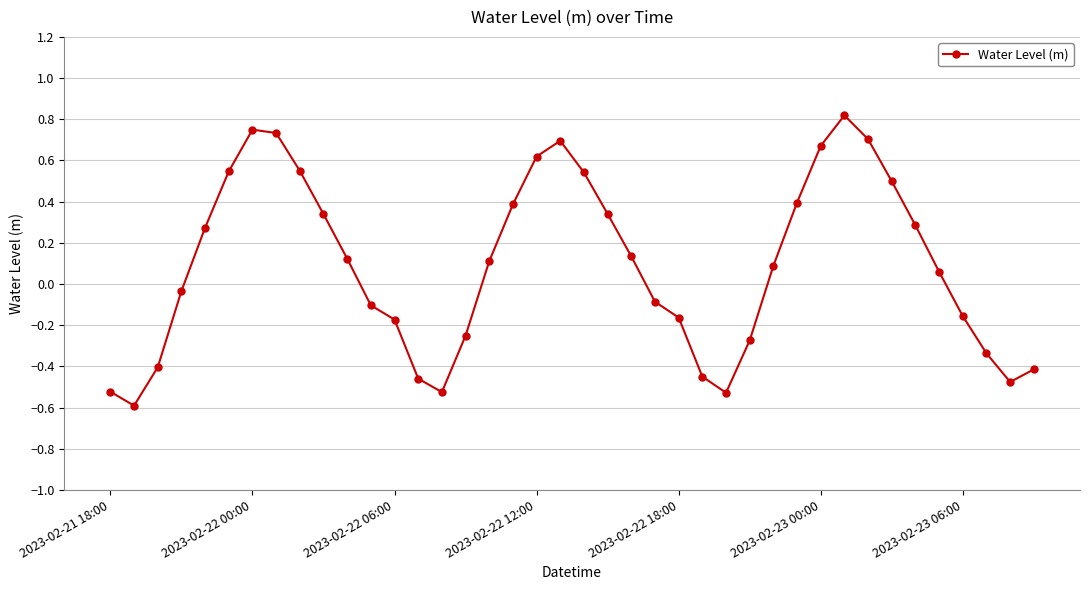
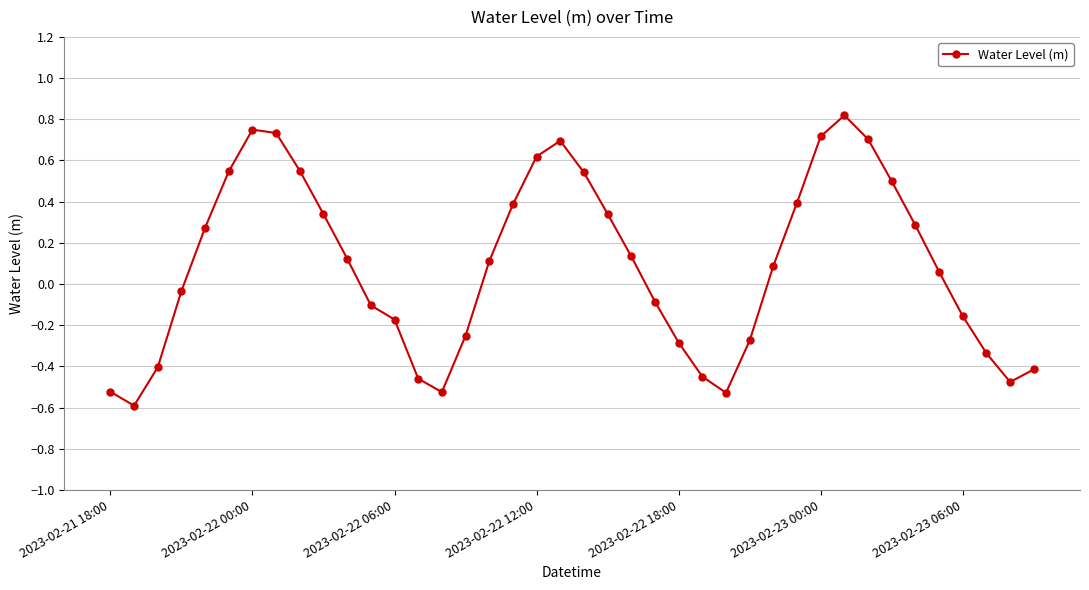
  {
    "2023-02-21 18:00": -0.52,
    "2023-02-22 00:00": 0.75,
    "2023-02-22 06:00": -0.17,
    "2023-02-22 12:00": 0.62,
-   "2023-02-22 18:00": -0.16,
-   "2023-02-23 00:00": 0.67,
+   "2023-02-22 18:00": -0.28,
+   "2023-02-23 00:00": 0.72,
    "2023-02-23 06:00": -0.16
  }
